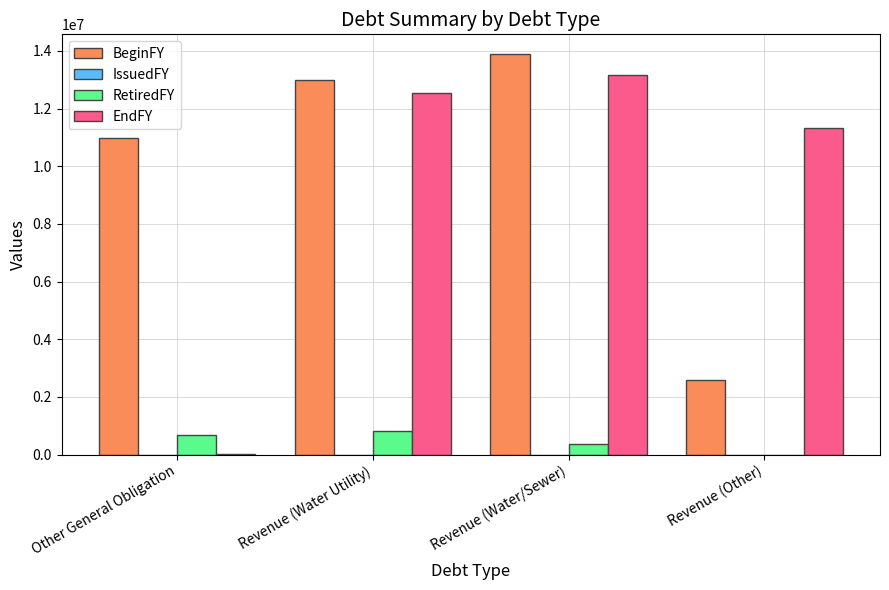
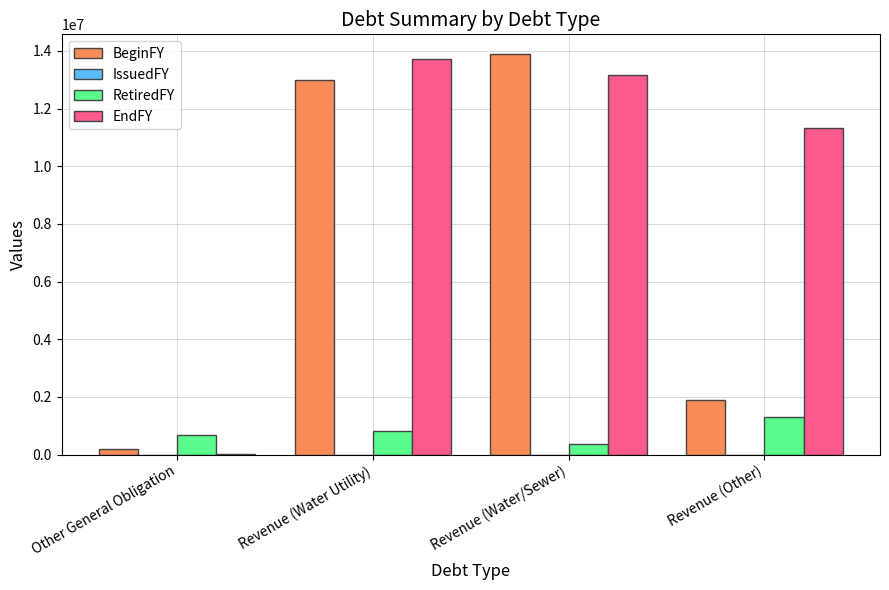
  {
    "BeginFY": {
-     "Other General Obligation": 11000000,
+     "Other General Obligation": 200000,
      "Revenue (Water Utility)": 13000000,
      "Revenue (Water/Sewer)": 13900000,
-     "Revenue (Other)": 2600000
+     "Revenue (Other)": 1900000
    },
    "IssuedFY": {
      "Other General Obligation": 0,
      "Revenue (Water Utility)": 0,
      "Revenue (Water/Sewer)": 0,
      "Revenue (Other)": 0
    },
    "RetiredFY": {
      "Other General Obligation": 700000,
      "Revenue (Water Utility)": 800000,
      "Revenue (Water/Sewer)": 400000,
-     "Revenue (Other)": 0
+     "Revenue (Other)": 1300000
    },
    "EndFY": {
-     "Revenue (Water Utility)": 12500000,
+     "Revenue (Water Utility)": 13700000,
      "Revenue (Water/Sewer)": 13200000,
      "Revenue (Other)": 11300000
    }
  }
